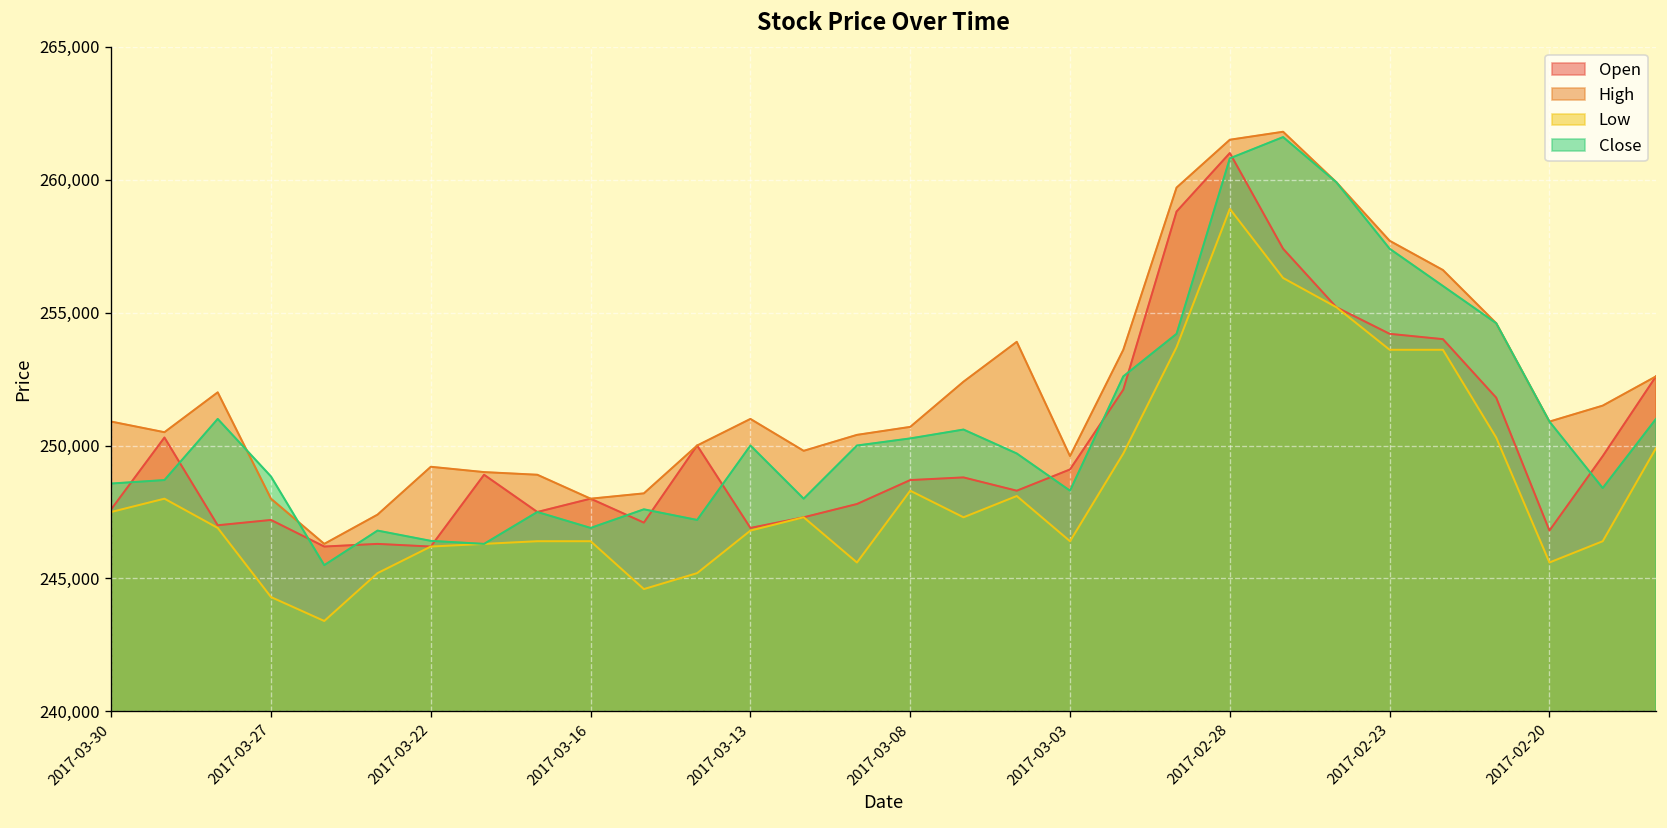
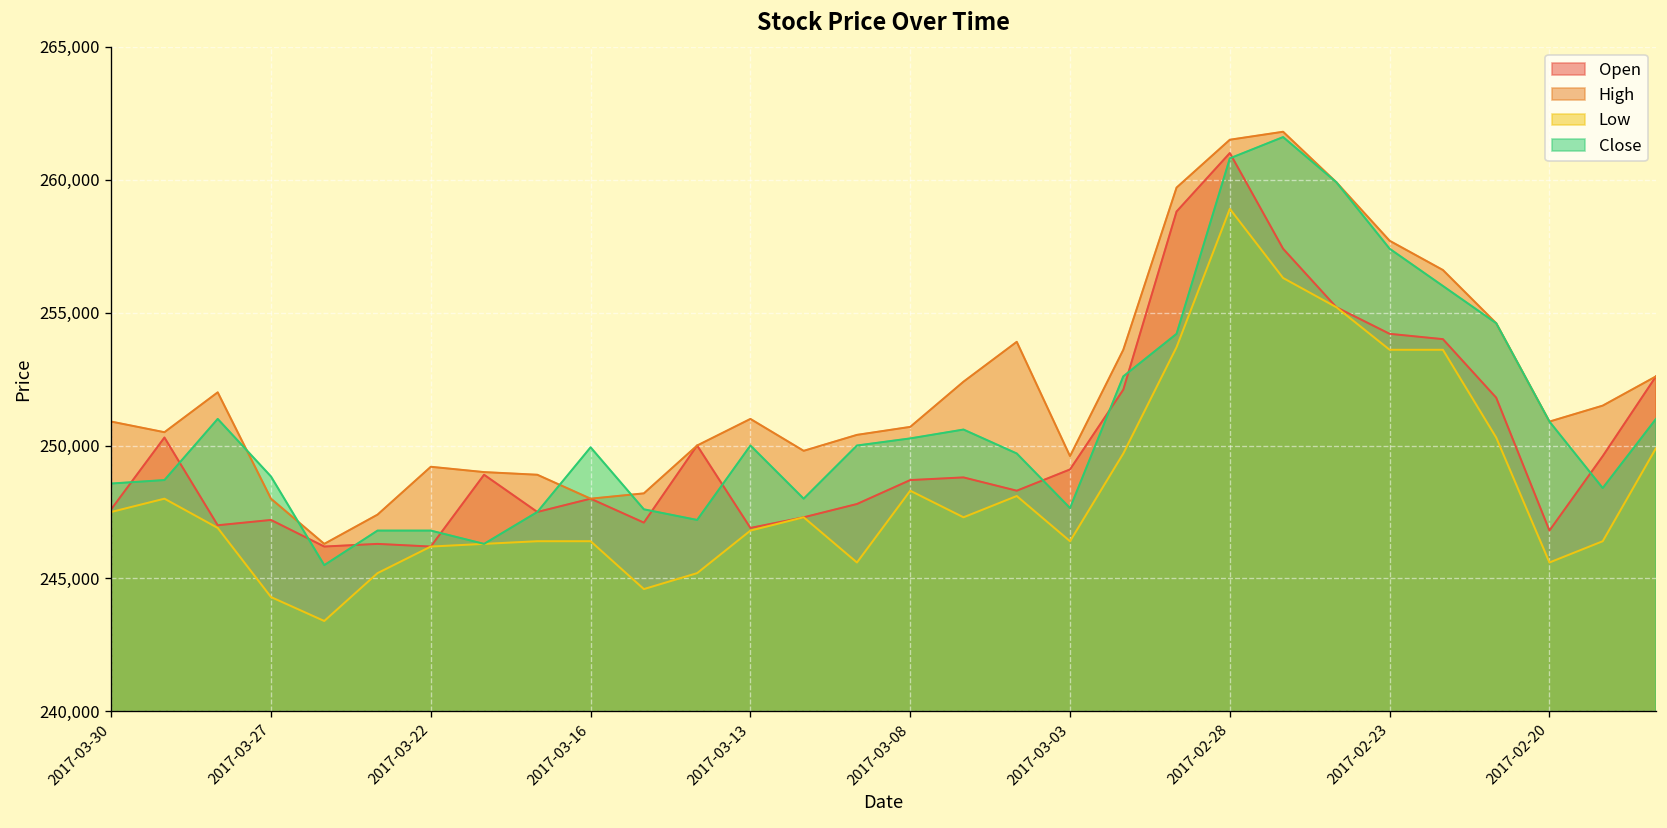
  {
    "Close": {
      "2017-03-30": "248,600",
      "2017-03-27": "248,800",
-     "2017-03-22": "246,400",
-     "2017-03-16": "246,900",
+     "2017-03-22": "246,800",
+     "2017-03-16": "249,900",
      "2017-03-13": "250,000",
      "2017-03-08": "250,300",
-     "2017-03-03": "248,300",
+     "2017-03-03": "247,600",
      "2017-02-28": "260,800",
      "2017-02-23": "257,400"
    }
  }
